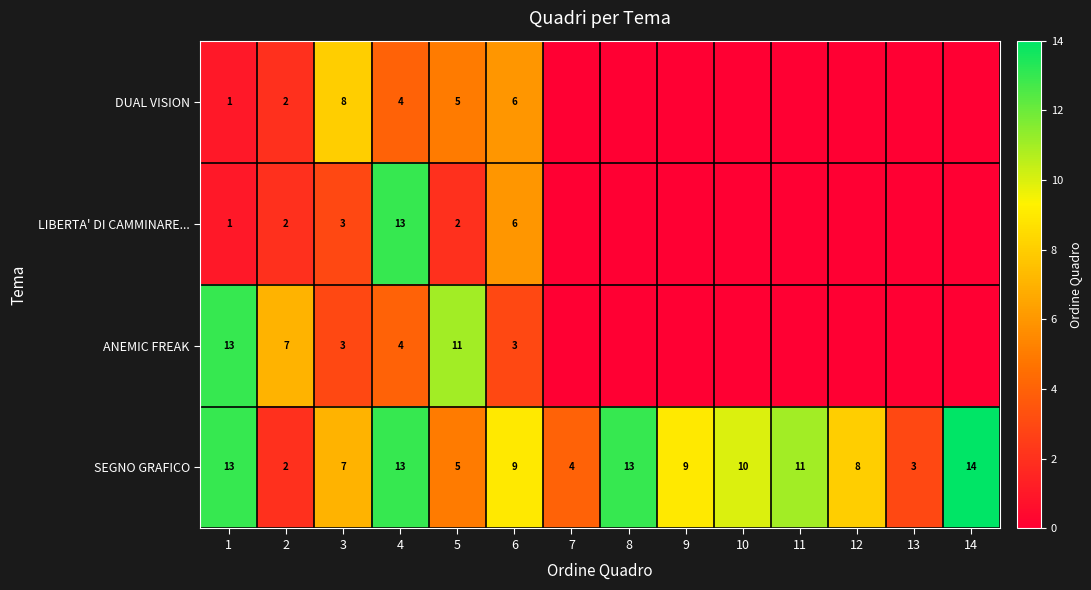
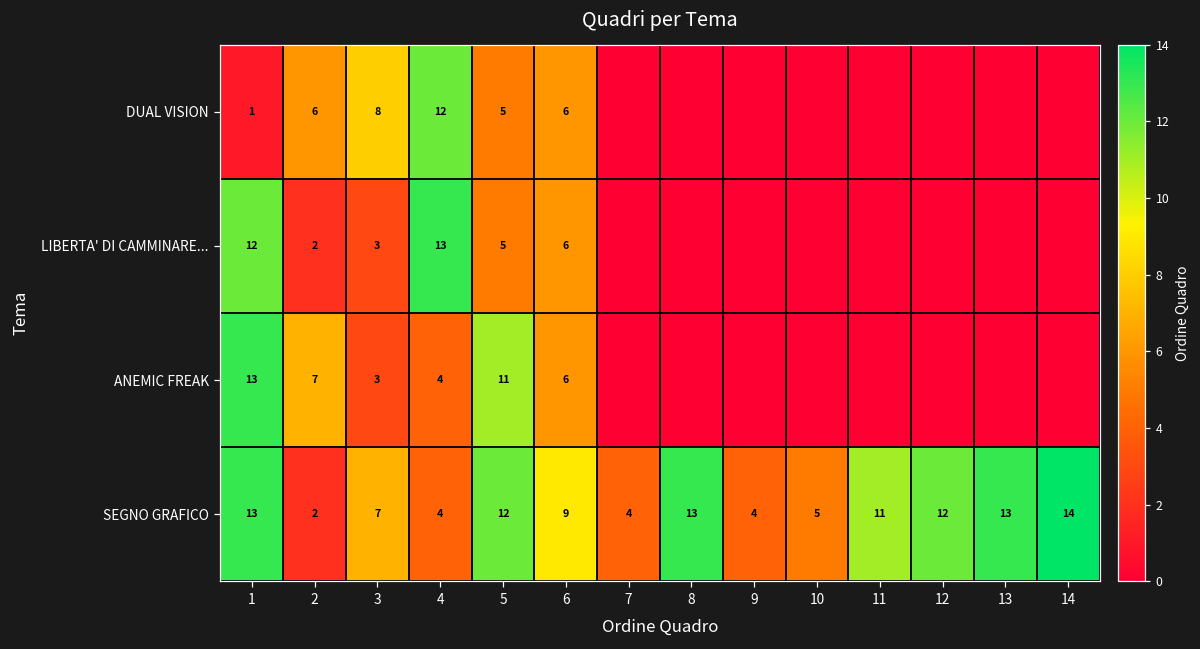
  {
    "DUAL VISION": {
-     "2": 2,
-     "4": 4
+     "2": 6,
+     "4": 12
    },
    "LIBERTA' DI CAMMINARE...": {
-     "1": 1,
-     "5": 2
+     "1": 12,
+     "5": 5
    },
    "ANEMIC FREAK": {
-     "6": 3
+     "6": 6
    },
    "SEGNO GRAFICO": {
-     "4": 13,
-     "5": 5,
-     "9": 9,
-     "10": 10,
-     "12": 8,
-     "13": 3
+     "4": 4,
+     "5": 12,
+     "9": 4,
+     "10": 5,
+     "12": 12,
+     "13": 13
    }
  }
